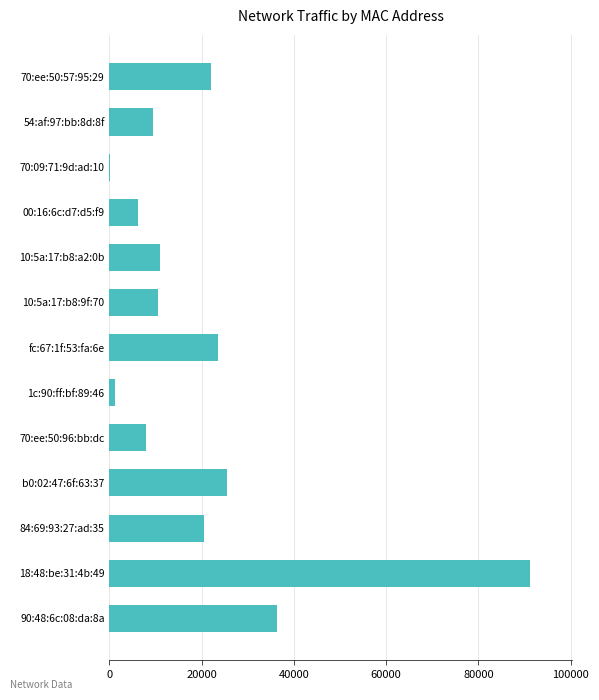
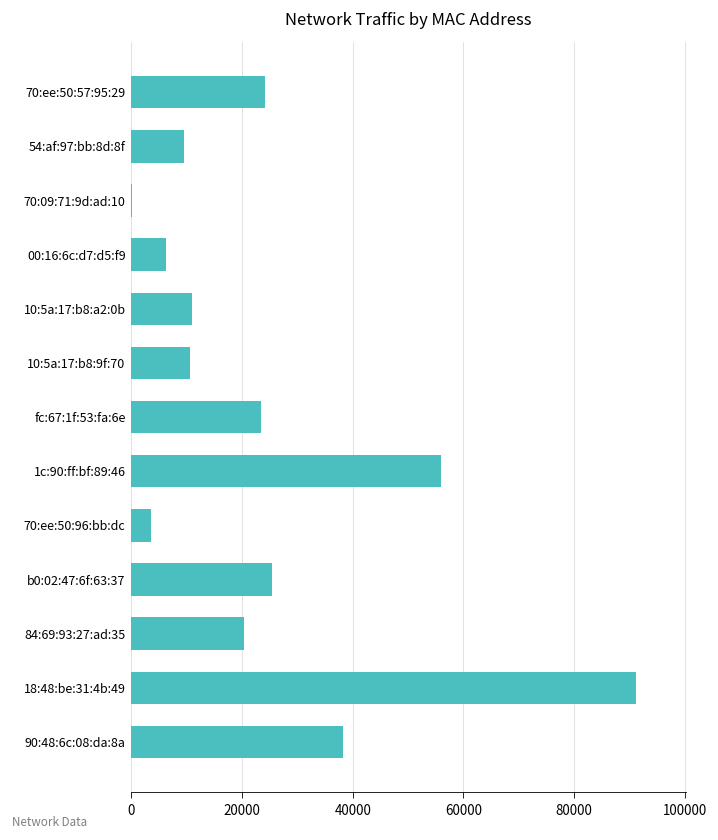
  {
-   "70:ee:50:57:95:29": 22000,
+   "70:ee:50:57:95:29": 24000,
    "54:af:97:bb:8d:8f": 9000,
    "00:16:6c:d7:d5:f9": 6000,
    "10:5a:17:b8:a2:0b": 11000,
    "10:5a:17:b8:9f:70": 11000,
    "fc:67:1f:53:fa:6e": 23000,
-   "1c:90:ff:bf:89:46": 1000,
-   "70:ee:50:96:bb:dc": 8000,
+   "1c:90:ff:bf:89:46": 56000,
+   "70:ee:50:96:bb:dc": 3000,
    "b0:02:47:6f:63:37": 25000,
    "84:69:93:27:ad:35": 20000,
    "18:48:be:31:4b:49": 91000,
-   "90:48:6c:08:da:8a": 36000
+   "90:48:6c:08:da:8a": 38000
  }
